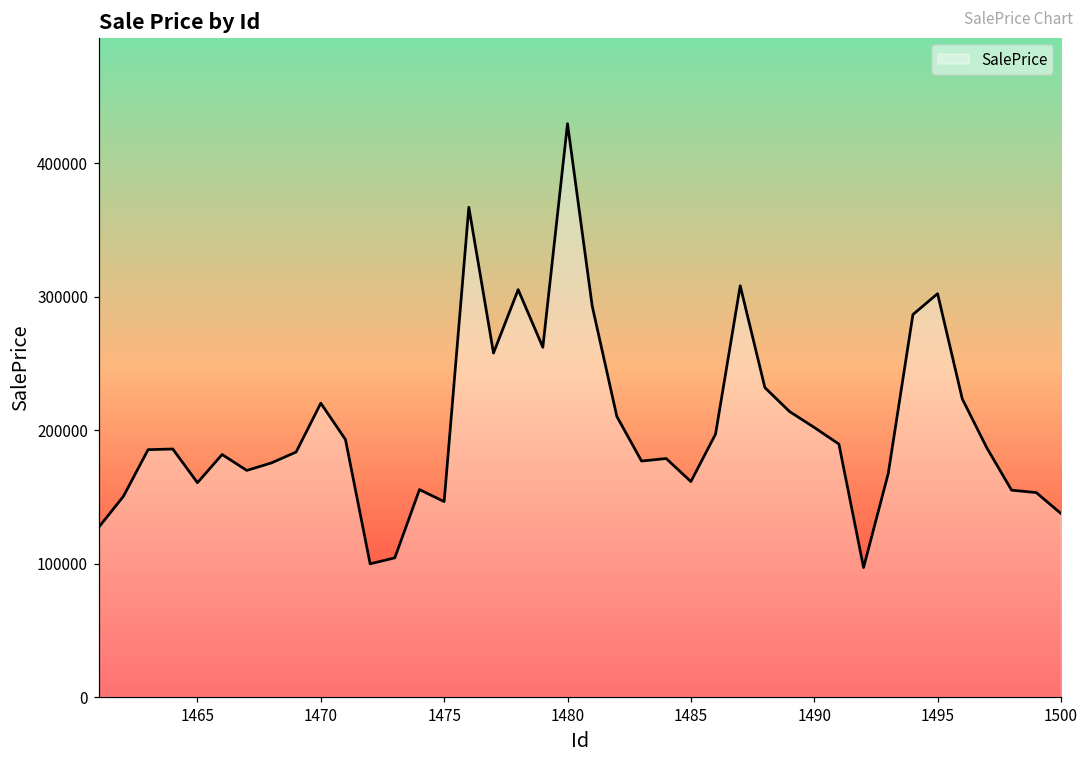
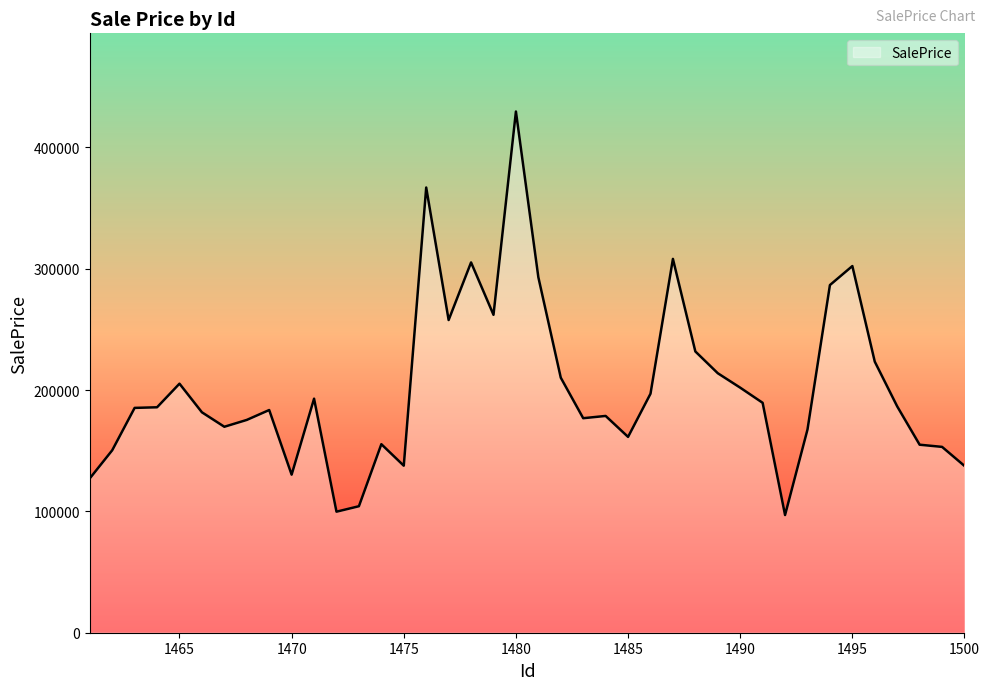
  {
-   "1465": 161000,
-   "1470": 220000,
-   "1475": 146000,
+   "1465": 205000,
+   "1470": 130000,
+   "1475": 138000,
    "1480": 430000,
    "1485": 161000,
    "1490": 202000,
    "1495": 302000,
    "1500": 137000
  }
